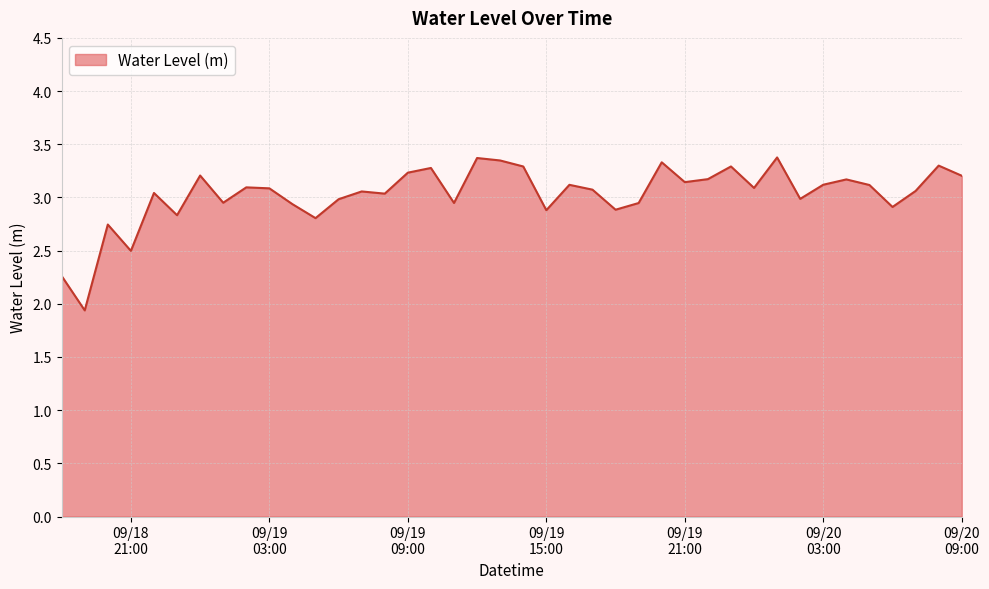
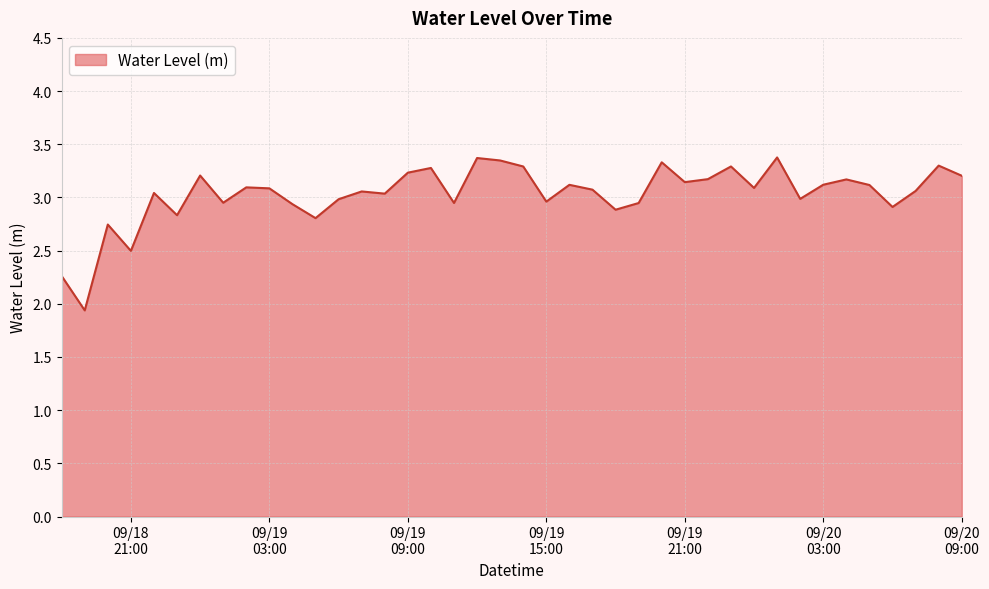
  {
    "09/18 21:00": 2.50,
    "09/19 03:00": 3.09,
    "09/19 09:00": 3.23,
-   "09/19 15:00": 2.88,
+   "09/19 15:00": 2.96,
    "09/19 21:00": 3.14,
    "09/20 03:00": 3.12,
    "09/20 09:00": 3.20
  }
